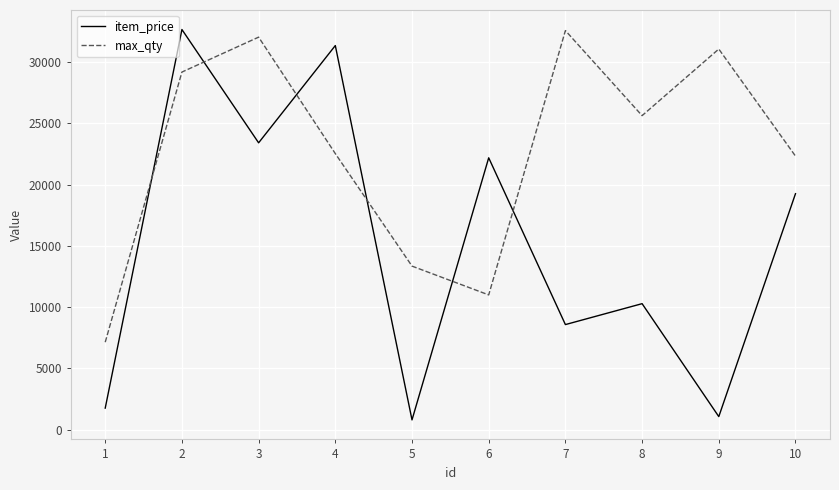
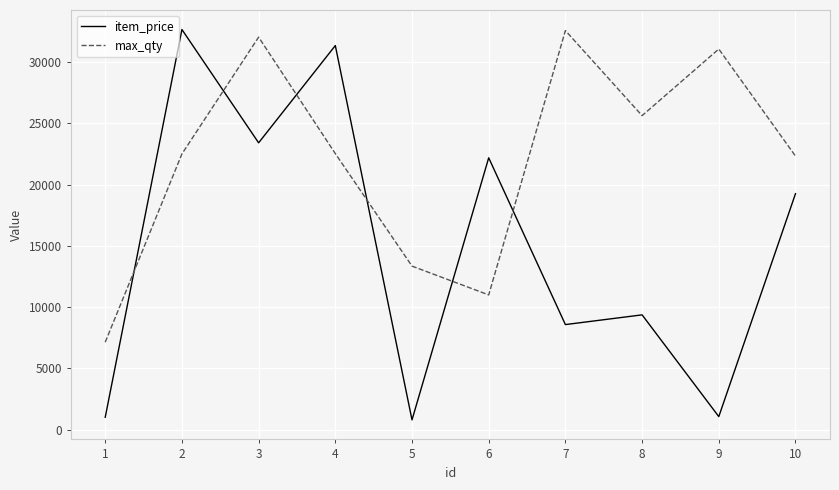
  {
    "item_price": {
-     "1": 1800,
+     "1": 1000,
      "2": 32700,
      "3": 23400,
      "4": 31400,
      "5": 800,
      "6": 22200,
      "7": 8600,
-     "8": 10300,
+     "8": 9400,
      "9": 1100,
      "10": 19300
    },
    "max_qty": {
      "1": 7100,
-     "2": 29200,
+     "2": 22500,
      "3": 32100,
      "4": 22500,
      "5": 13400,
      "6": 11000,
      "7": 32600,
      "8": 25600,
      "9": 31100,
      "10": 22300
    }
  }
